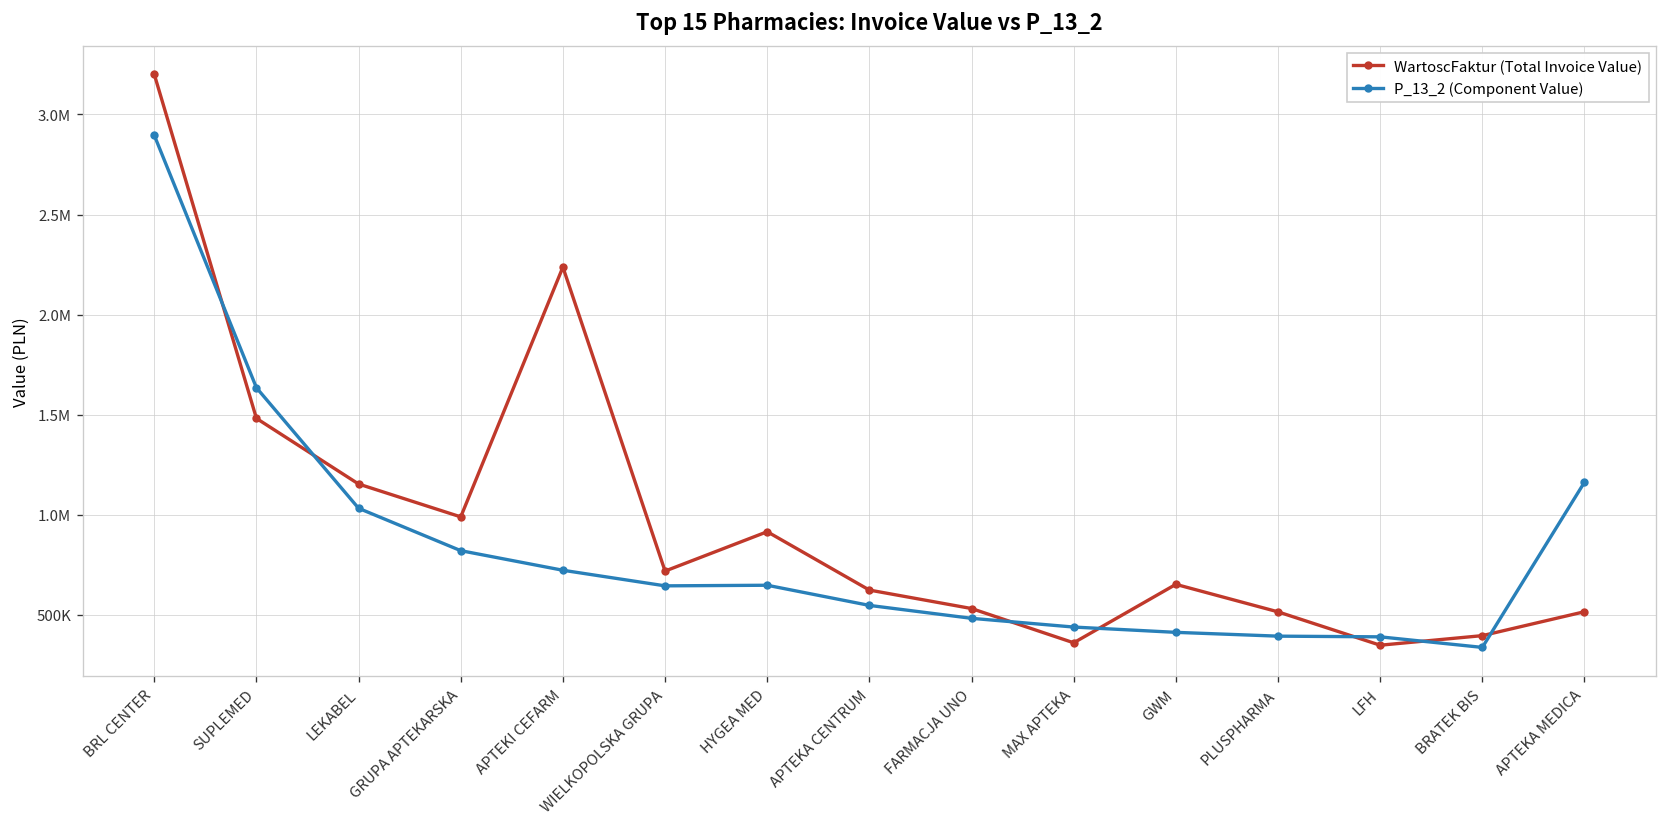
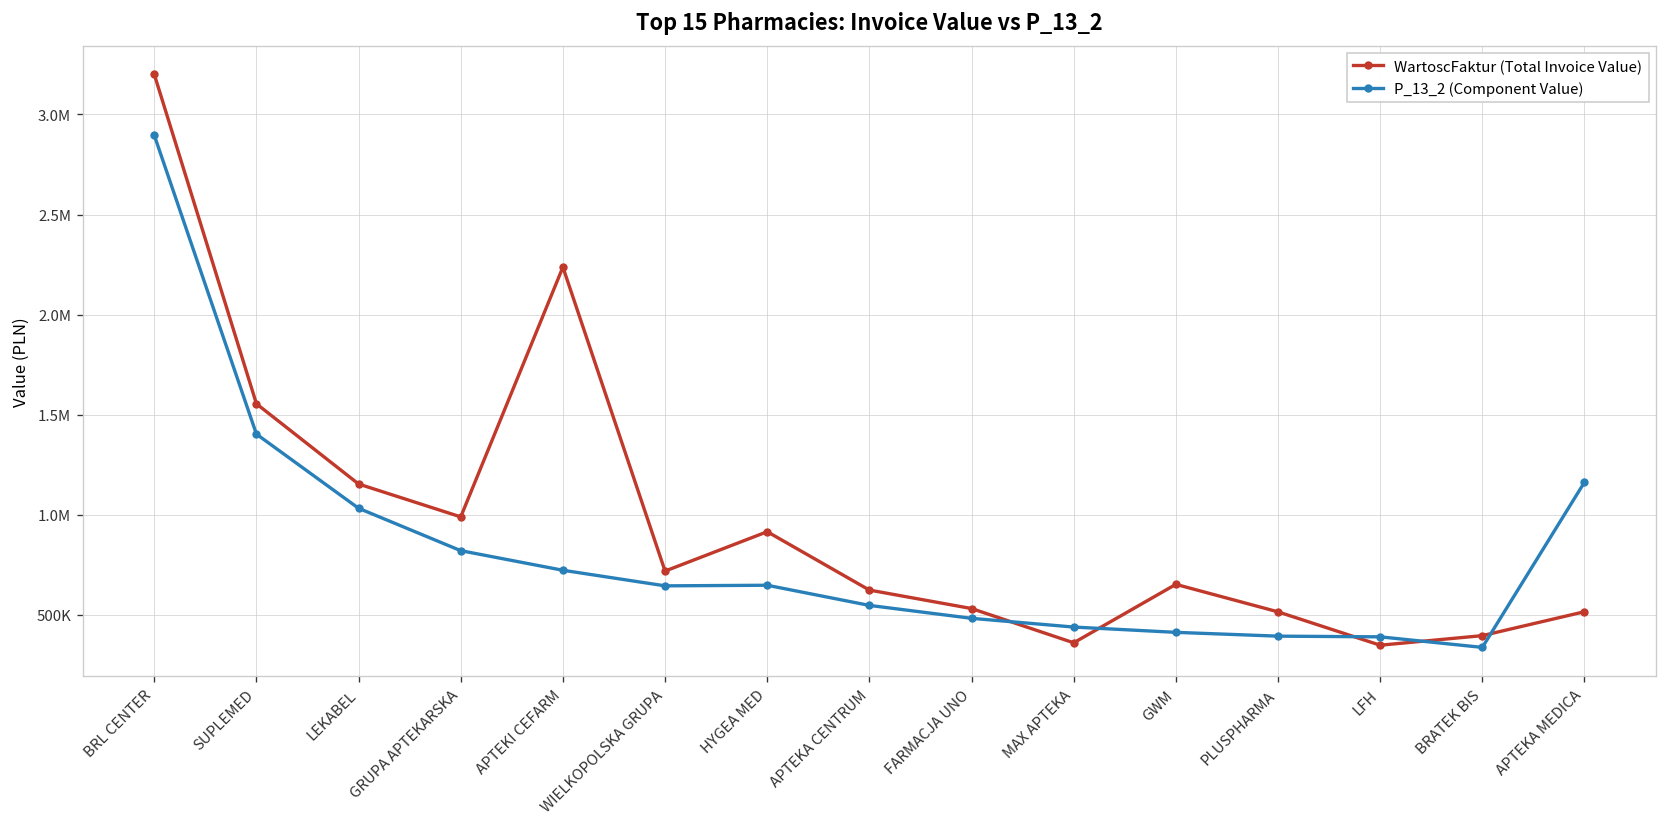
  {
    "WartoscFaktur (Total Invoice Value)": {
      "BRL CENTER": 3200000,
-     "SUPLEMED": 1480000,
+     "SUPLEMED": 1550000,
      "LEKABEL": 1150000,
      "GRUPA APTEKARSKA": 990000,
      "APTEKI CEFARM": 2240000,
      "WIELKOPOLSKA GRUPA": 720000,
      "HYGEA MED": 920000,
      "APTEKA CENTRUM": 620000,
      "FARMACJA UNO": 530000,
      "MAX APTEKA": 360000,
      "GWM": 650000,
      "PLUSPHARMA": 520000,
      "LFH": 350000,
      "BRATEK BIS": 400000,
      "APTEKA MEDICA": 520000
    },
    "P_13_2 (Component Value)": {
      "BRL CENTER": 2900000,
-     "SUPLEMED": 1630000,
+     "SUPLEMED": 1400000,
      "LEKABEL": 1030000,
      "GRUPA APTEKARSKA": 820000,
      "APTEKI CEFARM": 720000,
      "WIELKOPOLSKA GRUPA": 640000,
      "HYGEA MED": 650000,
      "APTEKA CENTRUM": 550000,
      "FARMACJA UNO": 480000,
      "MAX APTEKA": 440000,
      "GWM": 410000,
      "PLUSPHARMA": 390000,
      "LFH": 390000,
      "BRATEK BIS": 340000,
      "APTEKA MEDICA": 1160000
    }
  }
